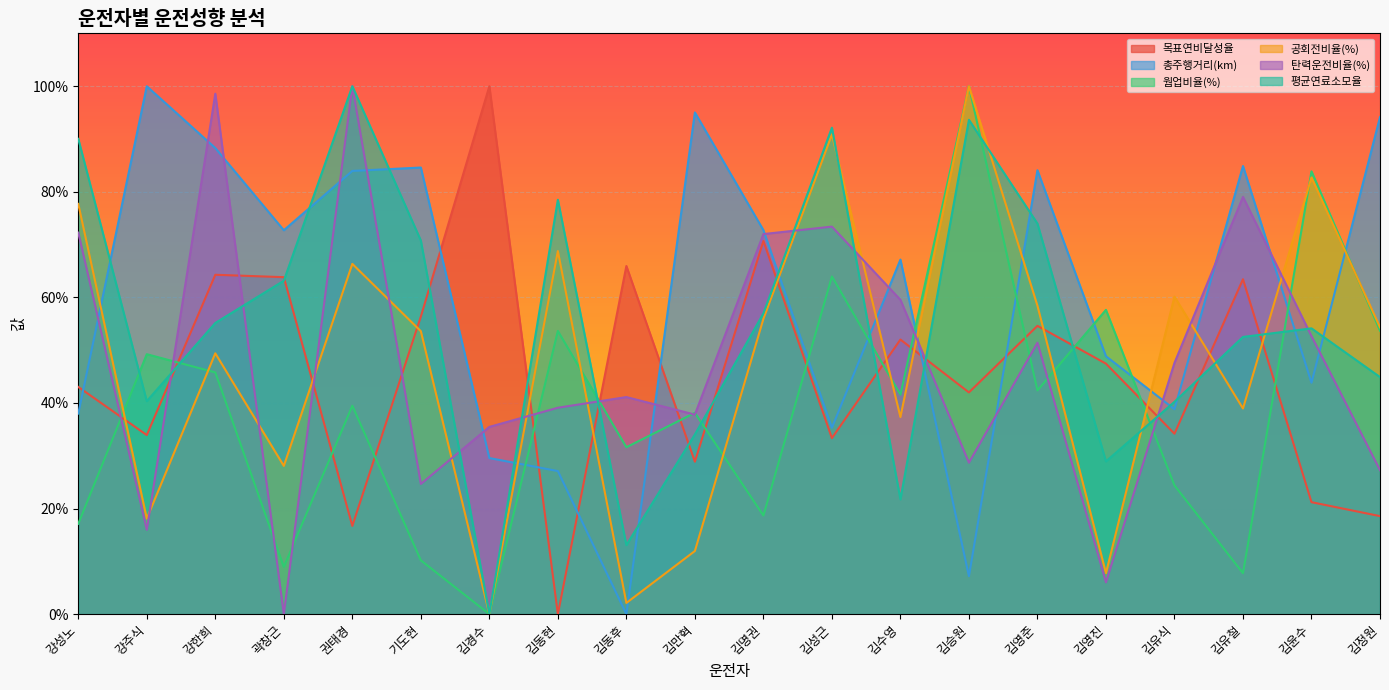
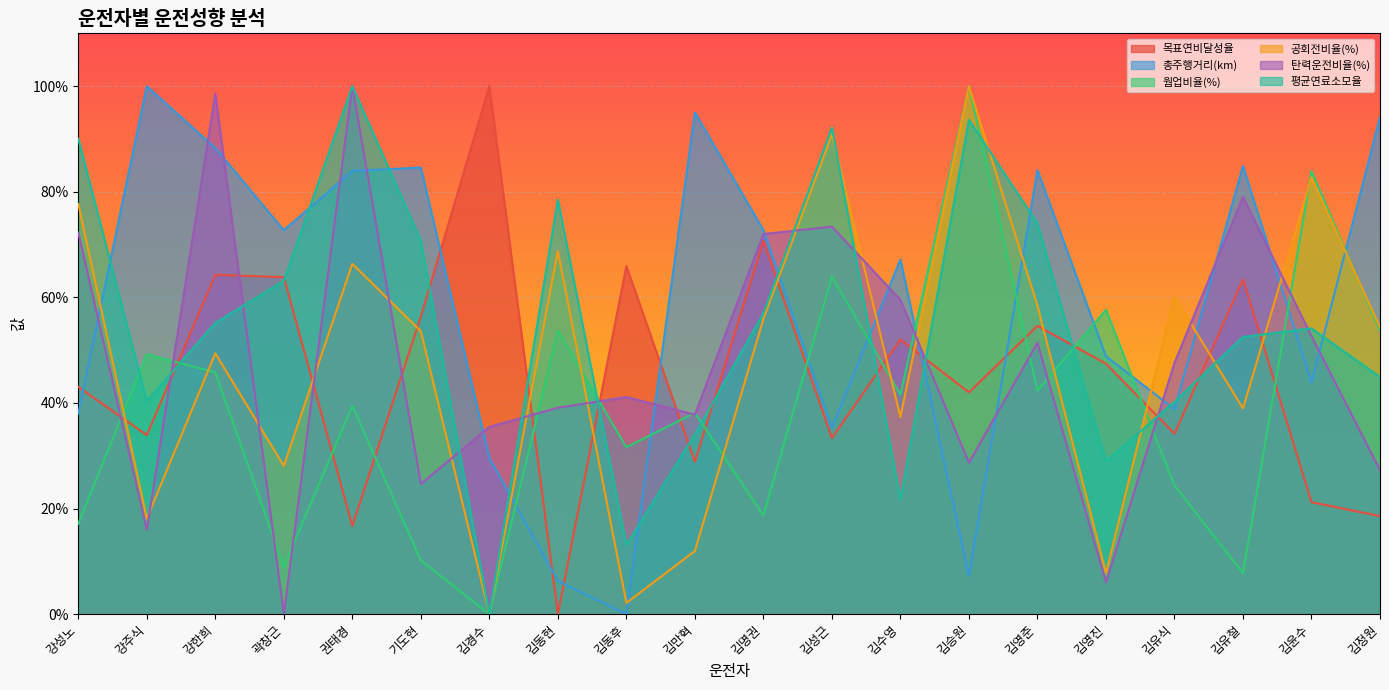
  {
    "목표연비달성율": {
      "강성노": "43%",
      "강주식": "34%",
      "강한희": "64%",
      "곽창근": "64%",
      "권태경": "17%",
      "기도현": "56%",
      "김경수": "100%",
      "김동현": "0%",
      "김동후": "66%",
      "김만혁": "29%",
      "김명권": "71%",
      "김성근": "33%",
      "김수영": "52%",
      "김승원": "42%",
      "김영준": "55%",
      "김영진": "47%",
      "김유식": "34%",
      "김유철": "63%",
      "김윤수": "21%",
      "김정원": "19%"
    },
    "총주행거리(km)": {
      "강성노": "38%",
      "강주식": "100%",
      "강한희": "88%",
      "곽창근": "73%",
      "권태경": "84%",
      "기도현": "85%",
      "김경수": "30%",
-     "김동현": "27%",
+     "김동현": "6%",
      "김동후": "0%",
      "김만혁": "95%",
      "김명권": "73%",
      "김성근": "35%",
      "김수영": "67%",
      "김승원": "7%",
      "김영준": "84%",
      "김영진": "49%",
      "김유식": "39%",
      "김유철": "85%",
      "김윤수": "44%",
      "김정원": "94%"
    },
    "공회전비율(%)": {
      "강성노": "78%",
      "강주식": "18%",
      "강한희": "49%",
      "곽창근": "28%",
      "권태경": "66%",
      "기도현": "54%",
      "김동현": "69%",
      "김동후": "2%",
      "김만혁": "12%",
      "김명권": "56%",
      "김성근": "91%",
      "김수영": "37%",
      "김영준": "58%",
      "김영진": "8%",
      "김유식": "60%",
      "김유철": "39%",
      "김윤수": "83%",
      "김정원": "54%"
    },
    "탄력운전비율(%)": {
      "강성노": "72%",
      "강주식": "16%",
      "강한희": "99%",
      "곽창근": "0%",
      "기도현": "25%",
      "김경수": "35%",
      "김동현": "39%",
      "김동후": "41%",
      "김명권": "72%",
      "김성근": "73%",
      "김수영": "60%",
      "김승원": "29%",
      "김영준": "51%",
      "김영진": "6%",
      "김유식": "48%",
      "김유철": "79%",
      "김윤수": "53%",
      "김정원": "27%"
    }
  }
